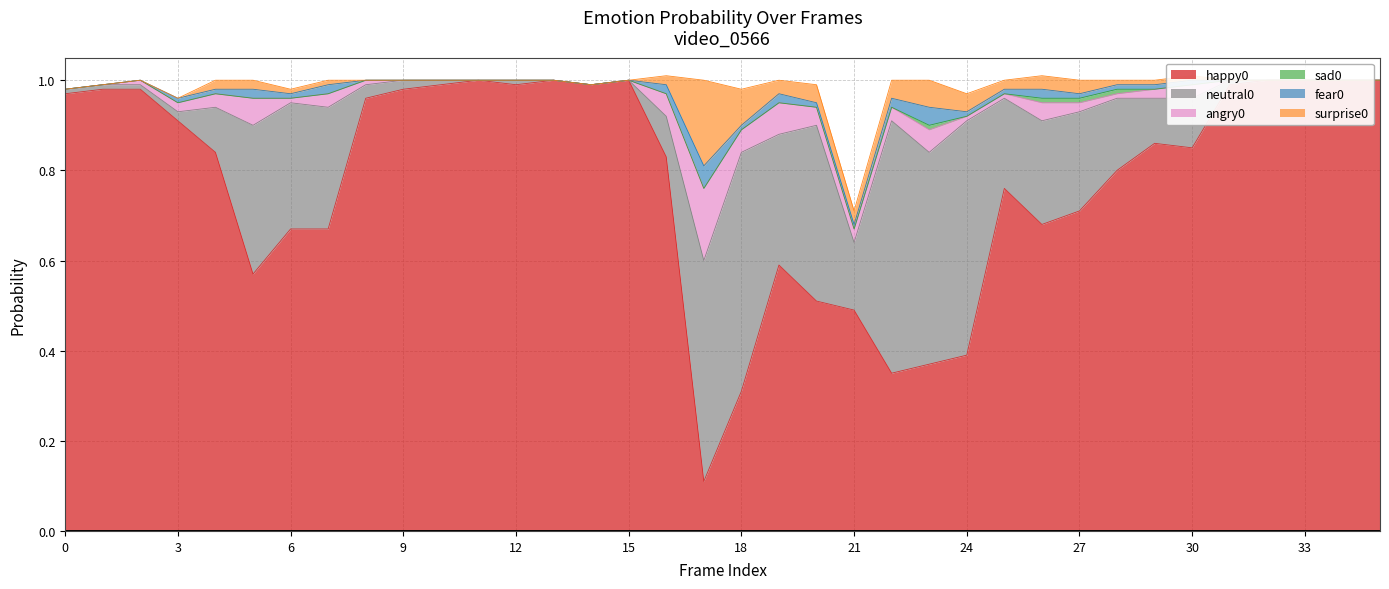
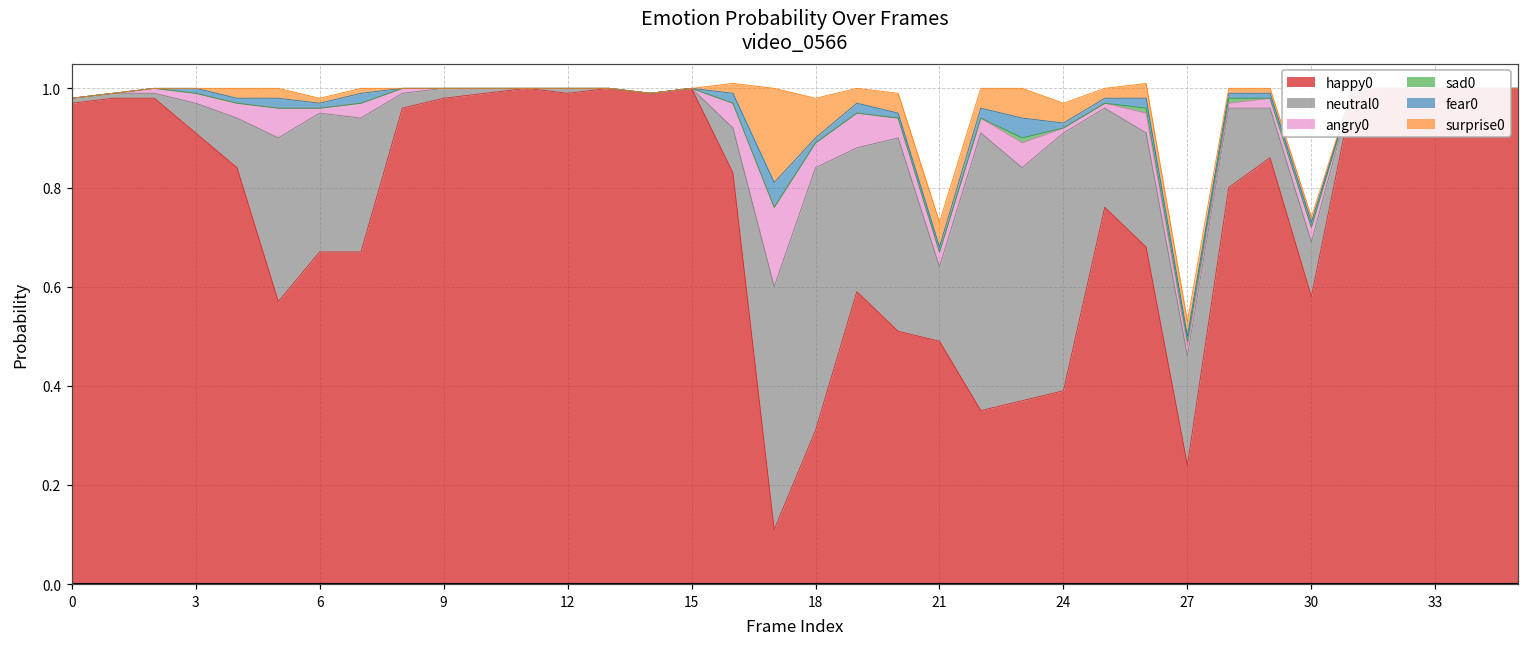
  {
    "happy0": {
      "0": 0.97,
      "3": 0.91,
      "6": 0.67,
      "9": 0.98,
      "12": 0.99,
      "18": 0.31,
      "21": 0.49,
      "24": 0.39,
-     "27": 0.71,
-     "30": 0.85
+     "27": 0.24,
+     "30": 0.58
    },
    "neutral0": {
-     "3": 0.02,
+     "3": 0.06,
      "6": 0.28,
      "18": 0.53,
      "21": 0.15,
      "24": 0.52,
      "27": 0.22
    },
    "angry0": {
      "27": 0.02
    },
    "sad0": {
      "27": 0.01
    },
    "fear0": {
      "6": 0.01,
      "18": 0.01,
      "21": 0.01,
      "24": 0.01,
      "27": 0.01
    },
    "surprise0": {
      "6": 0.01,
      "18": 0.08,
-     "21": 0.03,
+     "21": 0.05,
      "24": 0.04,
      "27": 0.03
    }
  }
